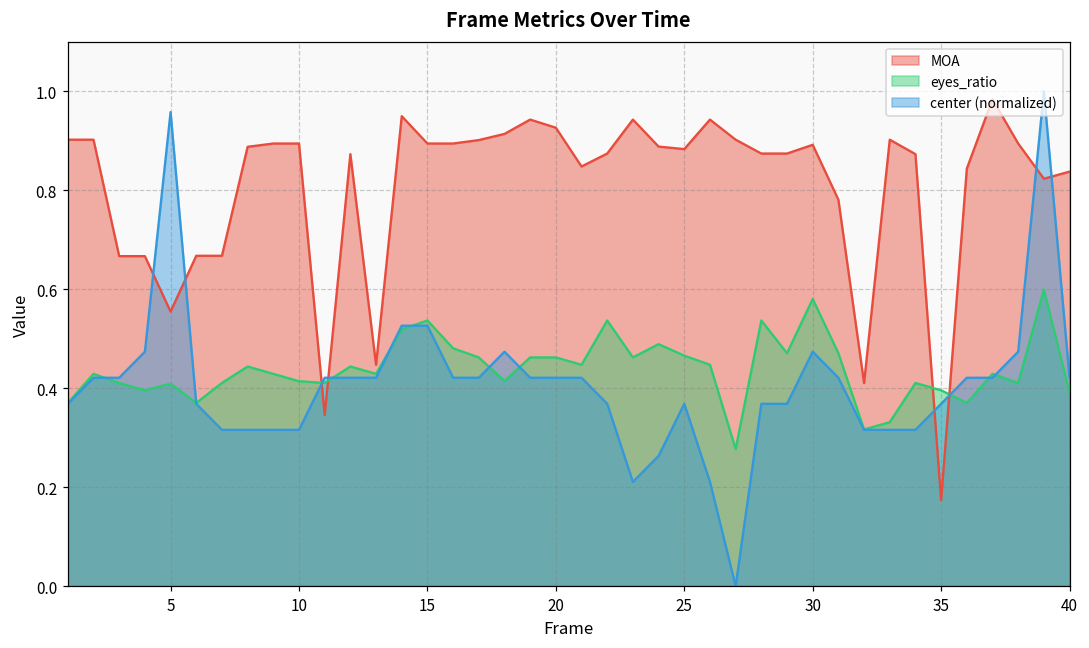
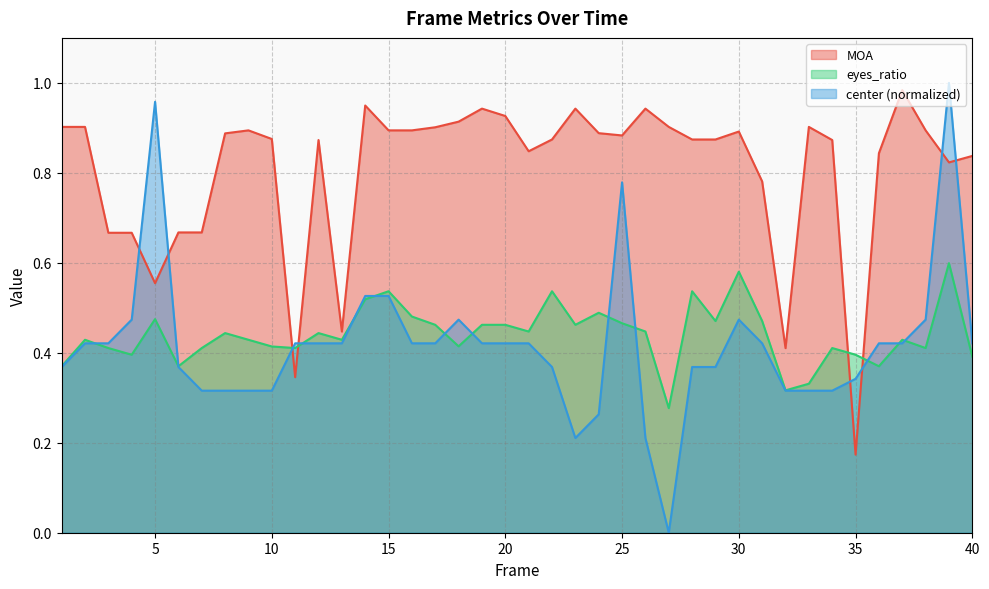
  {
    "MOA": {
      "5": 0.55,
-     "10": 0.89,
+     "10": 0.88,
      "15": 0.89,
      "20": 0.93,
      "25": 0.88,
      "30": 0.89,
      "35": 0.17,
      "40": 0.84
    },
    "eyes_ratio": {
-     "5": 0.41,
+     "5": 0.47,
      "10": 0.41,
      "15": 0.54,
      "20": 0.46,
      "25": 0.47,
      "30": 0.58,
      "35": 0.40,
      "40": 0.39
    },
    "center (normalized)": {
      "5": 0.96,
      "10": 0.32,
      "15": 0.53,
      "20": 0.42,
-     "25": 0.37,
+     "25": 0.78,
      "30": 0.47,
-     "35": 0.37,
+     "35": 0.34,
      "40": 0.42
    }
  }
